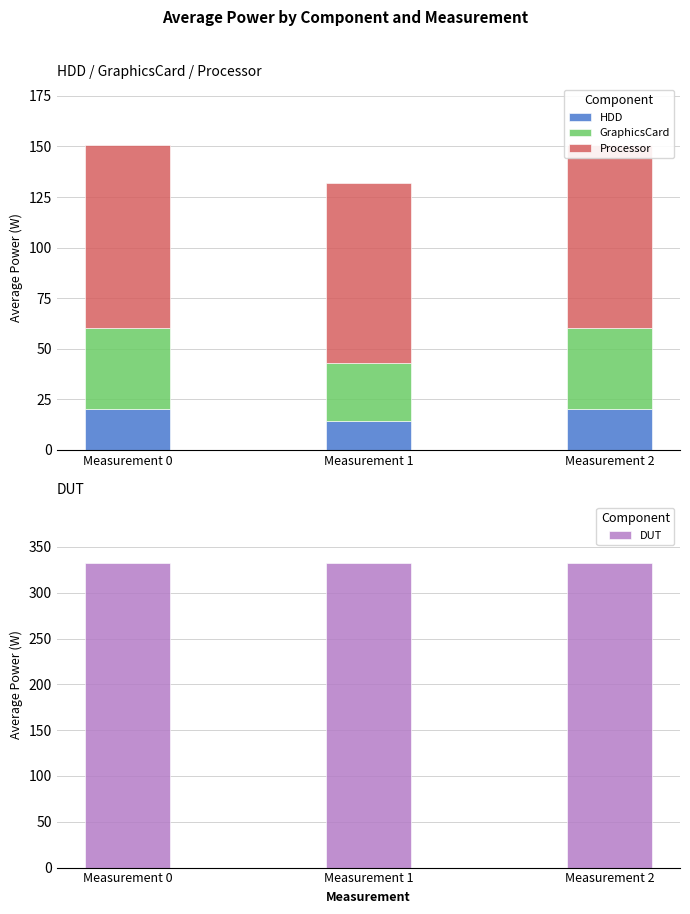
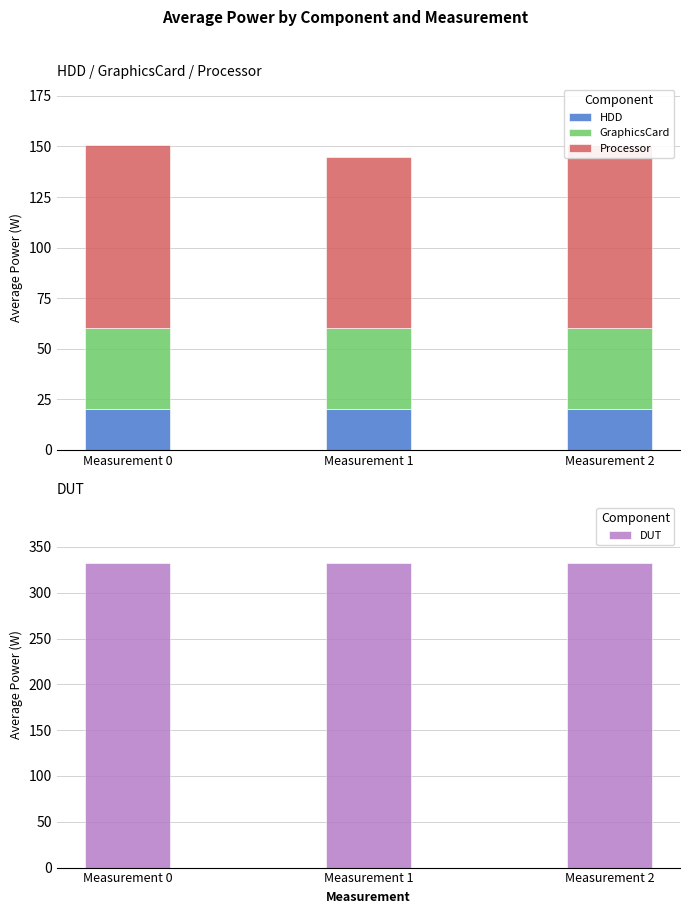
  {
    "HDD / GraphicsCard / Processor": {
      "HDD": {
        "Measurement 0": 20,
-       "Measurement 1": 14,
+       "Measurement 1": 20,
        "Measurement 2": 20
      },
      "GraphicsCard": {
        "Measurement 0": 40,
-       "Measurement 1": 28,
+       "Measurement 1": 40,
        "Measurement 2": 40
      },
      "Processor": {
        "Measurement 0": 90,
-       "Measurement 1": 89
+       "Measurement 1": 85
      }
    },
    "DUT": {
      "Measurement 0": 330,
      "Measurement 1": 330,
      "Measurement 2": 330
    }
  }
